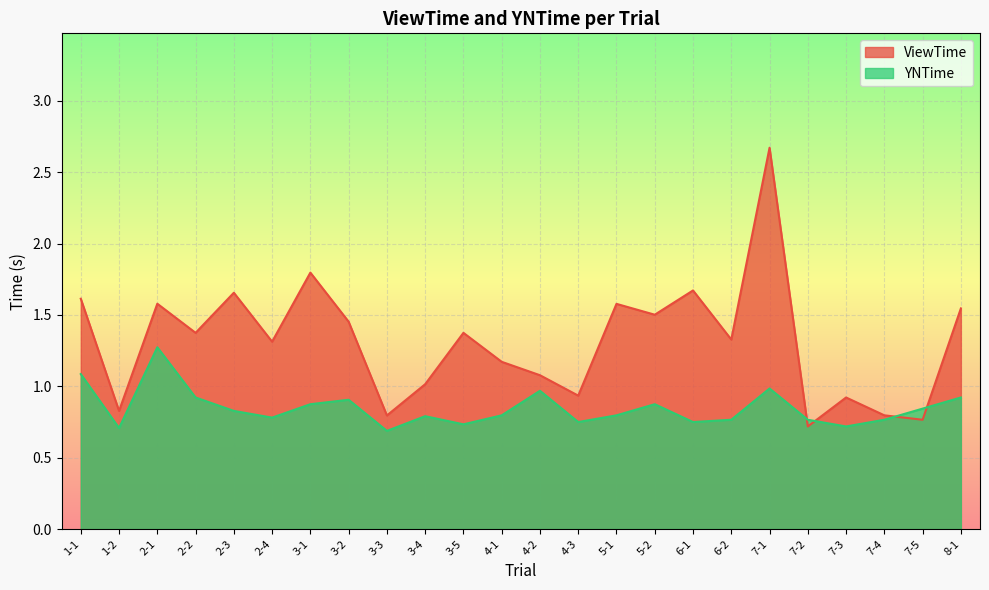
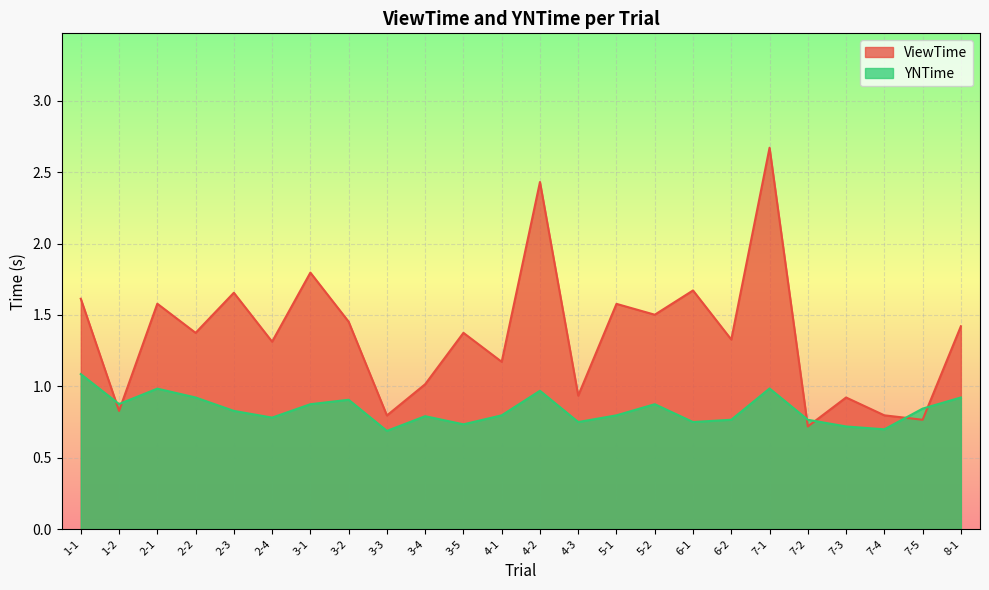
  {
    "ViewTime": {
      "1-1": 1.61,
      "1-2": 0.83,
      "2-1": 1.58,
      "2-2": 1.38,
      "2-3": 1.66,
      "2-4": 1.31,
      "3-1": 1.80,
      "3-2": 1.45,
      "3-3": 0.80,
      "3-4": 1.02,
      "3-5": 1.38,
      "4-1": 1.17,
-     "4-2": 1.08,
+     "4-2": 2.43,
      "4-3": 0.94,
      "5-1": 1.58,
      "5-2": 1.50,
      "6-1": 1.67,
      "6-2": 1.33,
      "7-1": 2.67,
      "7-2": 0.72,
      "7-3": 0.92,
      "7-4": 0.80,
      "7-5": 0.77,
-     "8-1": 1.55
+     "8-1": 1.42
    },
    "YNTime": {
      "1-1": 1.09,
-     "1-2": 0.71,
-     "2-1": 1.27,
+     "1-2": 0.88,
+     "2-1": 0.98,
      "2-2": 0.92,
      "2-3": 0.83,
      "2-4": 0.78,
      "3-1": 0.88,
      "3-2": 0.91,
      "3-3": 0.69,
      "3-4": 0.79,
      "3-5": 0.73,
      "4-1": 0.80,
      "4-2": 0.97,
      "4-3": 0.75,
      "5-1": 0.80,
      "5-2": 0.88,
      "6-1": 0.75,
      "6-2": 0.77,
      "7-1": 0.99,
      "7-2": 0.77,
      "7-3": 0.72,
-     "7-4": 0.77,
+     "7-4": 0.70,
      "7-5": 0.84,
      "8-1": 0.92
    }
  }
